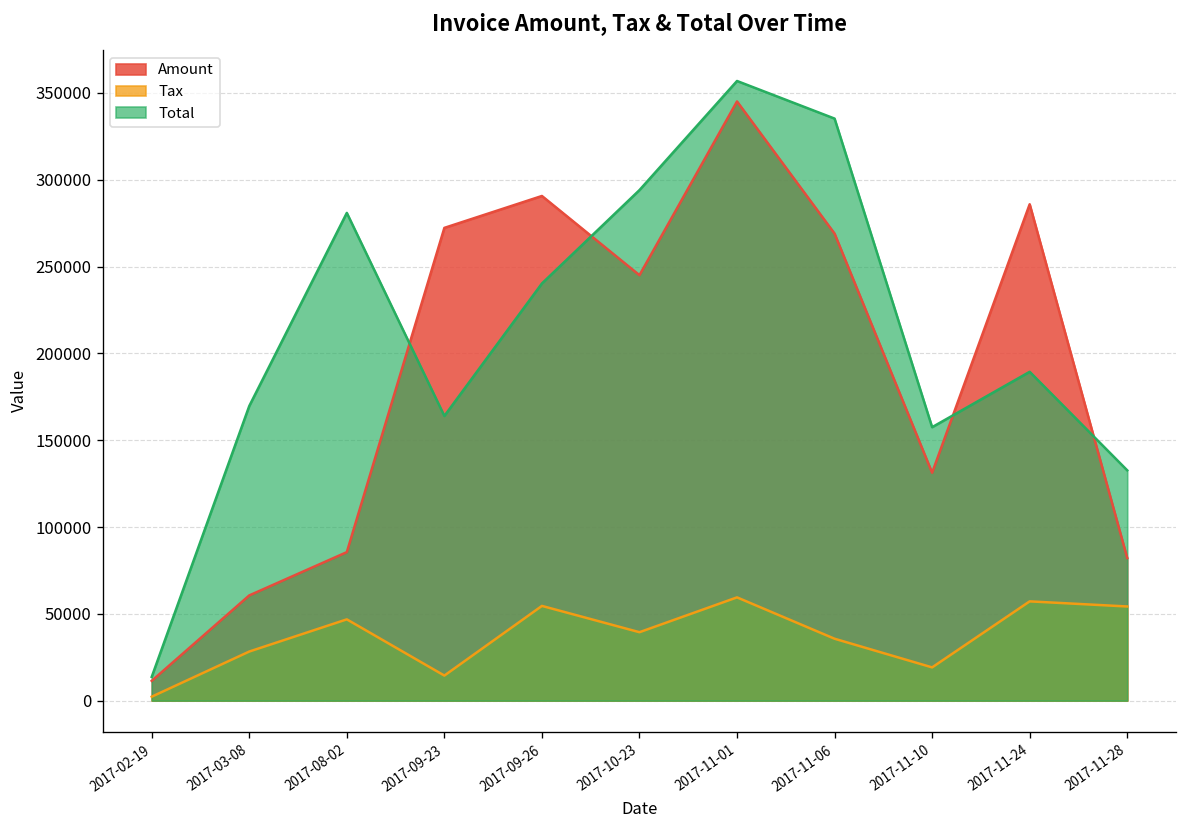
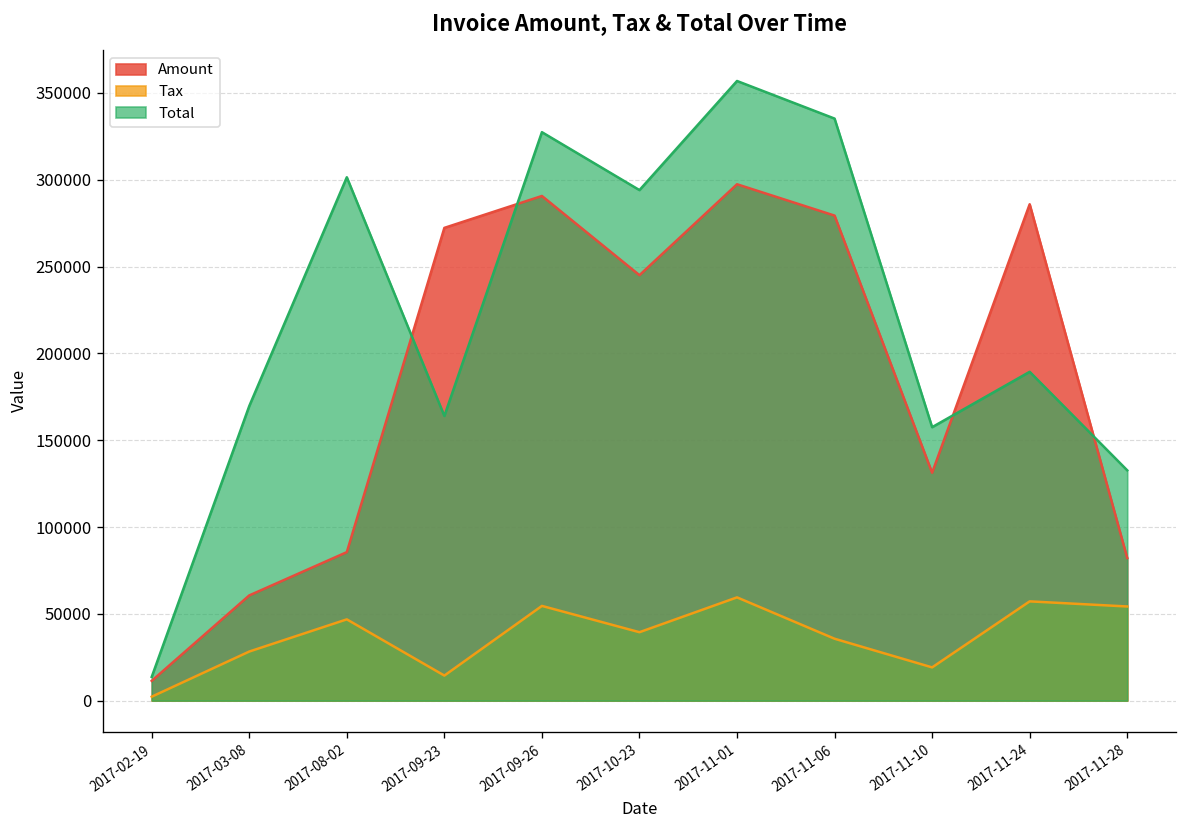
  {
    "Amount": {
      "2017-02-19": 11000,
      "2017-03-08": 61000,
      "2017-08-02": 86000,
      "2017-09-23": 272000,
      "2017-09-26": 291000,
      "2017-10-23": 245000,
-     "2017-11-01": 345000,
-     "2017-11-06": 269000,
+     "2017-11-01": 297000,
+     "2017-11-06": 279000,
      "2017-11-10": 131000,
      "2017-11-24": 286000,
      "2017-11-28": 82000
    },
    "Tax": {
      "2017-02-19": 2000,
      "2017-03-08": 28000,
      "2017-08-02": 47000,
      "2017-09-23": 14000,
      "2017-09-26": 55000,
      "2017-10-23": 39000,
      "2017-11-01": 59000,
      "2017-11-06": 36000,
      "2017-11-10": 19000,
      "2017-11-24": 57000,
      "2017-11-28": 54000
    },
    "Total": {
      "2017-02-19": 14000,
      "2017-03-08": 170000,
-     "2017-08-02": 281000,
+     "2017-08-02": 301000,
      "2017-09-23": 164000,
-     "2017-09-26": 240000,
+     "2017-09-26": 327000,
      "2017-10-23": 294000,
      "2017-11-01": 357000,
      "2017-11-06": 335000,
      "2017-11-10": 158000,
      "2017-11-24": 189000,
      "2017-11-28": 133000
    }
  }
